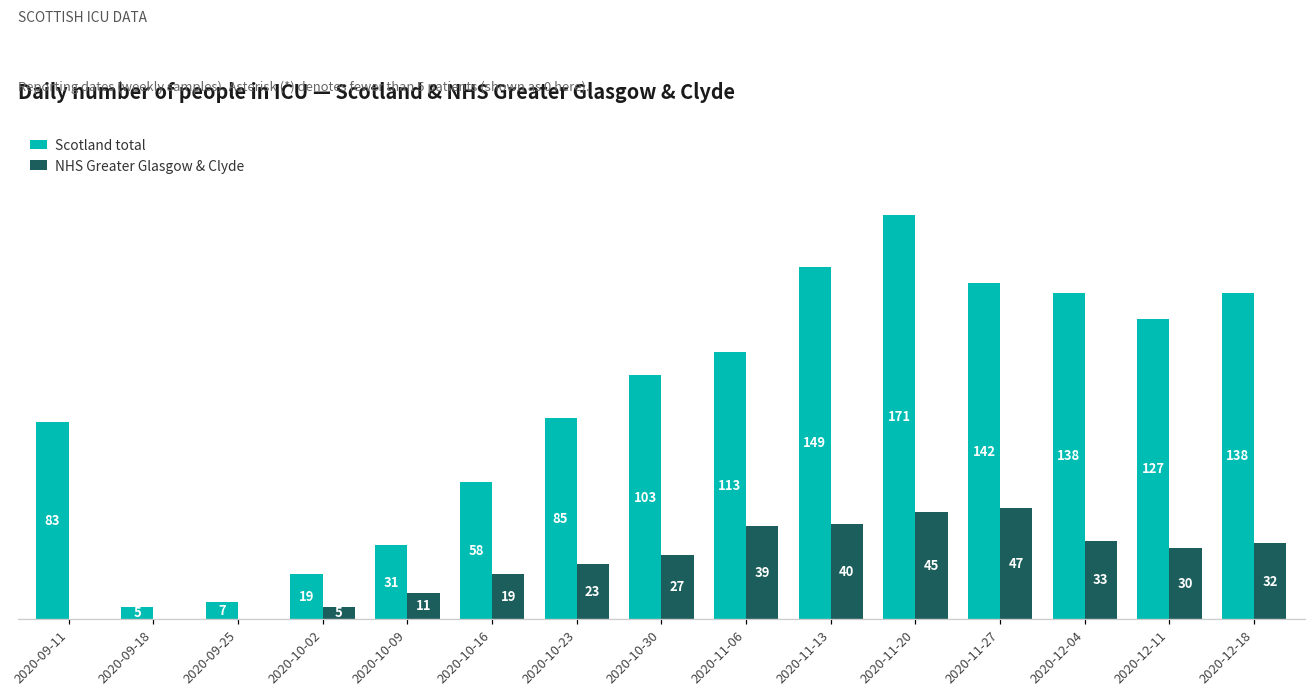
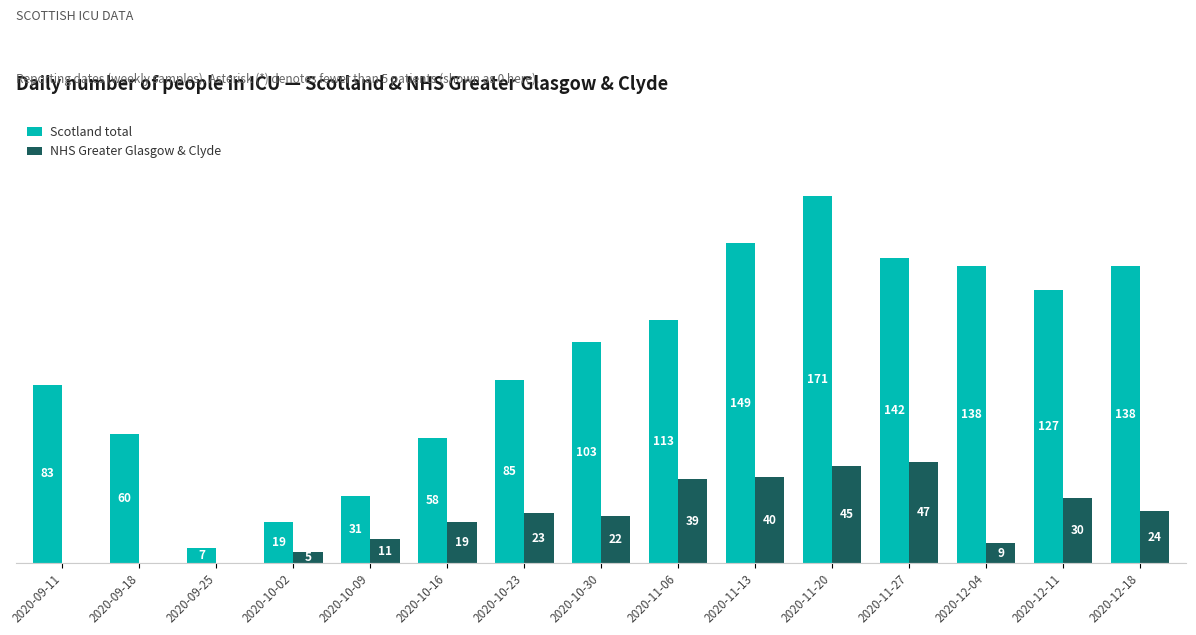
  {
    "Scotland total": {
      "2020-09-11": 83,
-     "2020-09-18": 5,
+     "2020-09-18": 60,
      "2020-09-25": 7,
      "2020-10-02": 19,
      "2020-10-09": 31,
      "2020-10-16": 58,
      "2020-10-23": 85,
      "2020-10-30": 103,
      "2020-11-06": 113,
      "2020-11-13": 149,
      "2020-11-20": 171,
      "2020-11-27": 142,
      "2020-12-04": 138,
      "2020-12-11": 127,
      "2020-12-18": 138
    },
    "NHS Greater Glasgow & Clyde": {
      "2020-10-02": 5,
      "2020-10-09": 11,
      "2020-10-16": 19,
      "2020-10-23": 23,
-     "2020-10-30": 27,
+     "2020-10-30": 22,
      "2020-11-06": 39,
      "2020-11-13": 40,
      "2020-11-20": 45,
      "2020-11-27": 47,
-     "2020-12-04": 33,
+     "2020-12-04": 9,
      "2020-12-11": 30,
-     "2020-12-18": 32
+     "2020-12-18": 24
    }
  }
